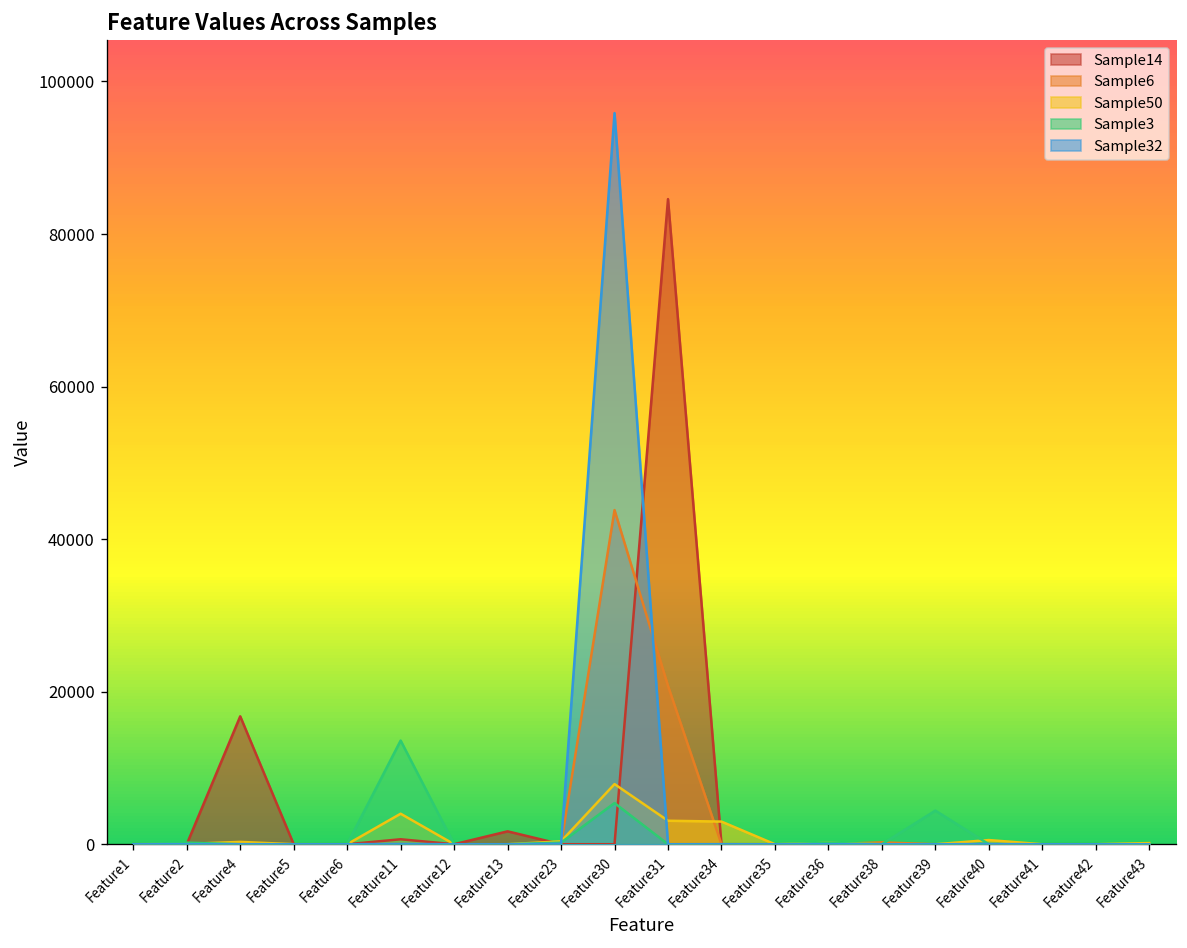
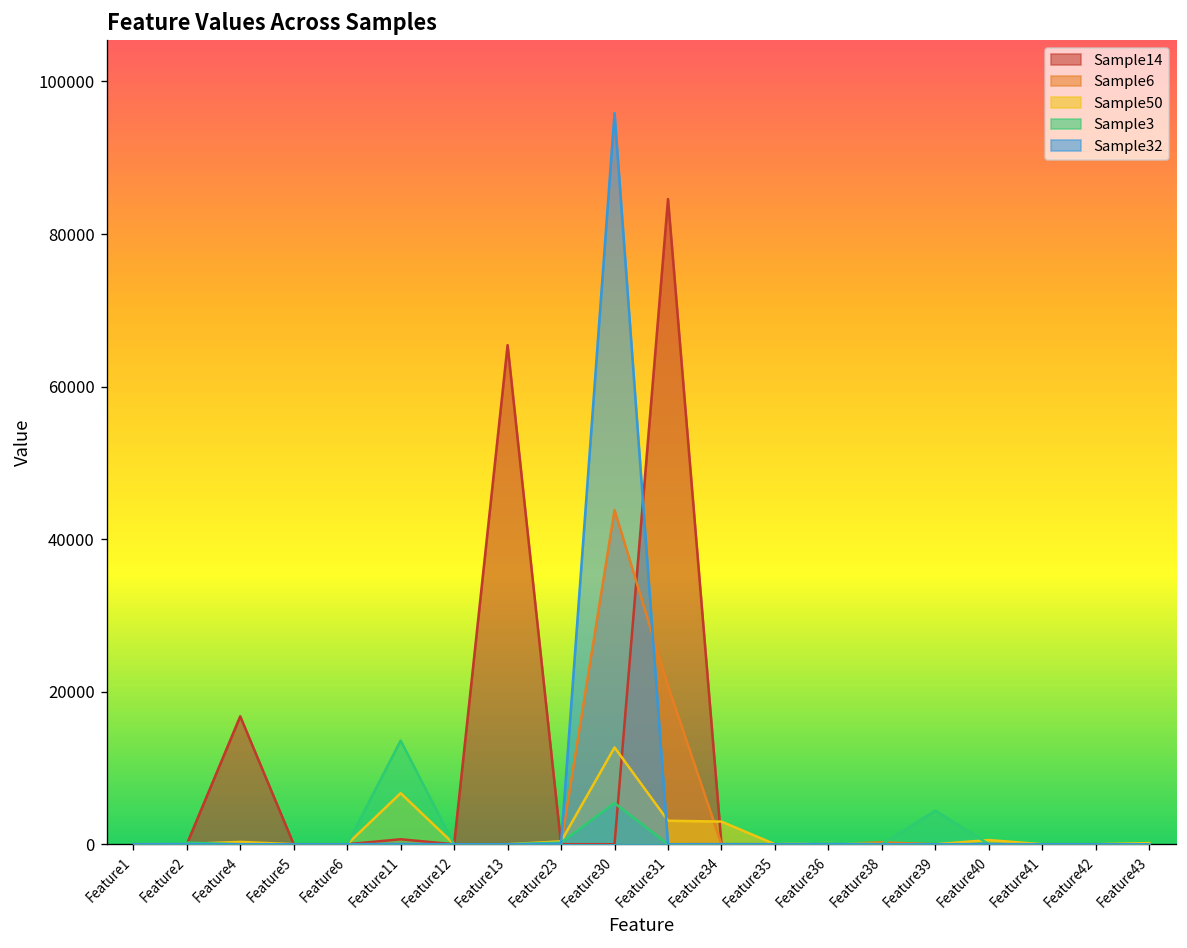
  {
    "Sample14": {
      "Feature4": 17000,
      "Feature11": 1000,
-     "Feature13": 2000,
+     "Feature13": 65000,
      "Feature30": 0,
      "Feature31": 85000
    },
    "Sample6": {
      "Feature30": 44000,
      "Feature31": 21000
    },
    "Sample50": {
-     "Feature11": 4000,
-     "Feature30": 8000,
+     "Feature11": 7000,
+     "Feature30": 13000,
      "Feature31": 3000,
      "Feature34": 3000,
      "Feature40": 1000
    },
    "Sample3": {
      "Feature11": 14000,
      "Feature30": 5000,
      "Feature39": 4000
    },
    "Sample32": {
      "Feature30": 96000
    }
  }
